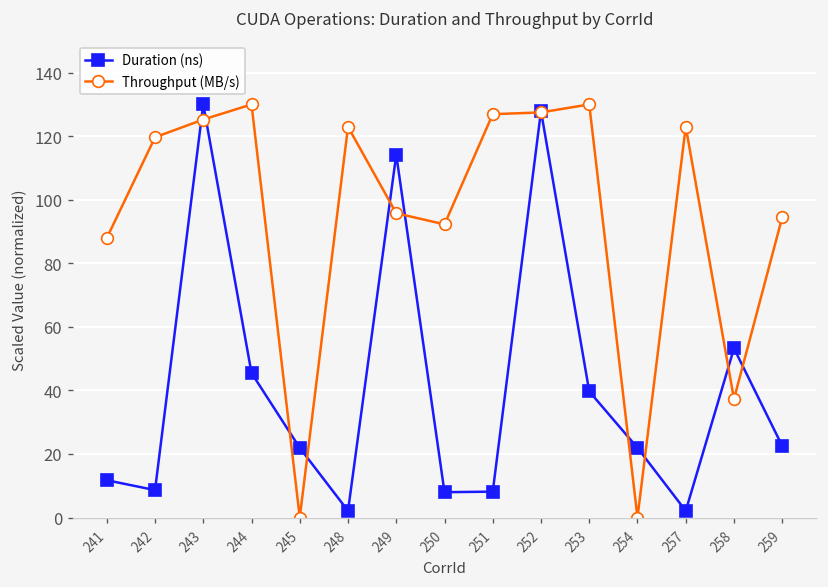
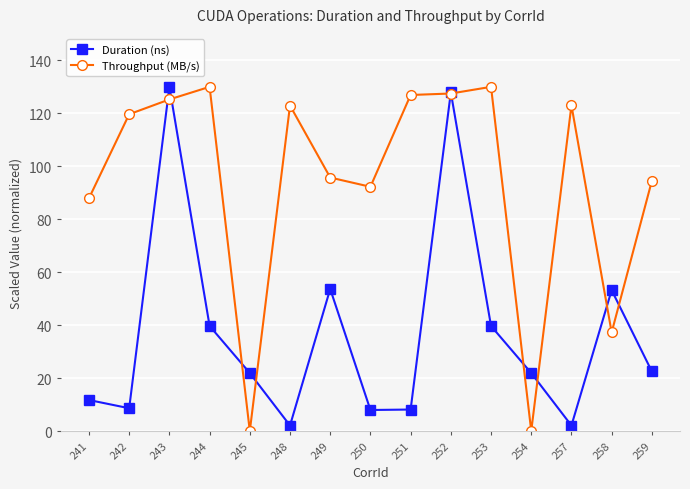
  {
    "Duration (ns)": {
      "241": 12,
      "242": 9,
      "243": 130,
-     "244": 45,
+     "244": 40,
      "245": 22,
      "248": 2,
-     "249": 114,
+     "249": 54,
      "250": 8,
      "251": 8,
      "253": 40,
      "254": 22,
      "257": 2,
      "258": 53,
      "259": 23
    },
    "Throughput (MB/s)": {
      "241": 88,
      "242": 120,
      "243": 125,
      "244": 130,
      "245": 0,
      "248": 123,
      "249": 96,
      "250": 92,
      "251": 127,
      "253": 130,
      "254": 0,
      "257": 123,
      "258": 37,
      "259": 94
    }
  }
